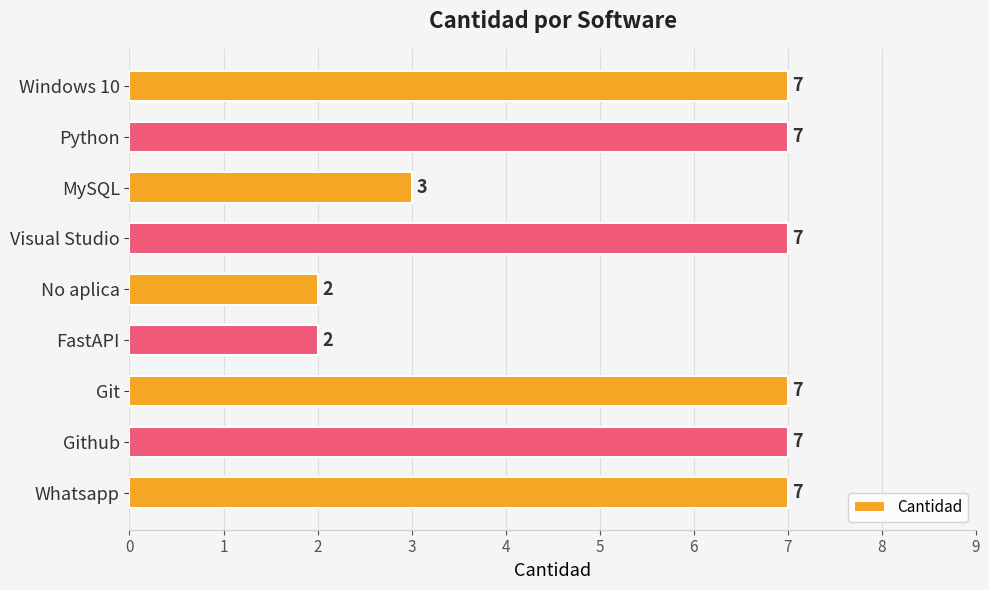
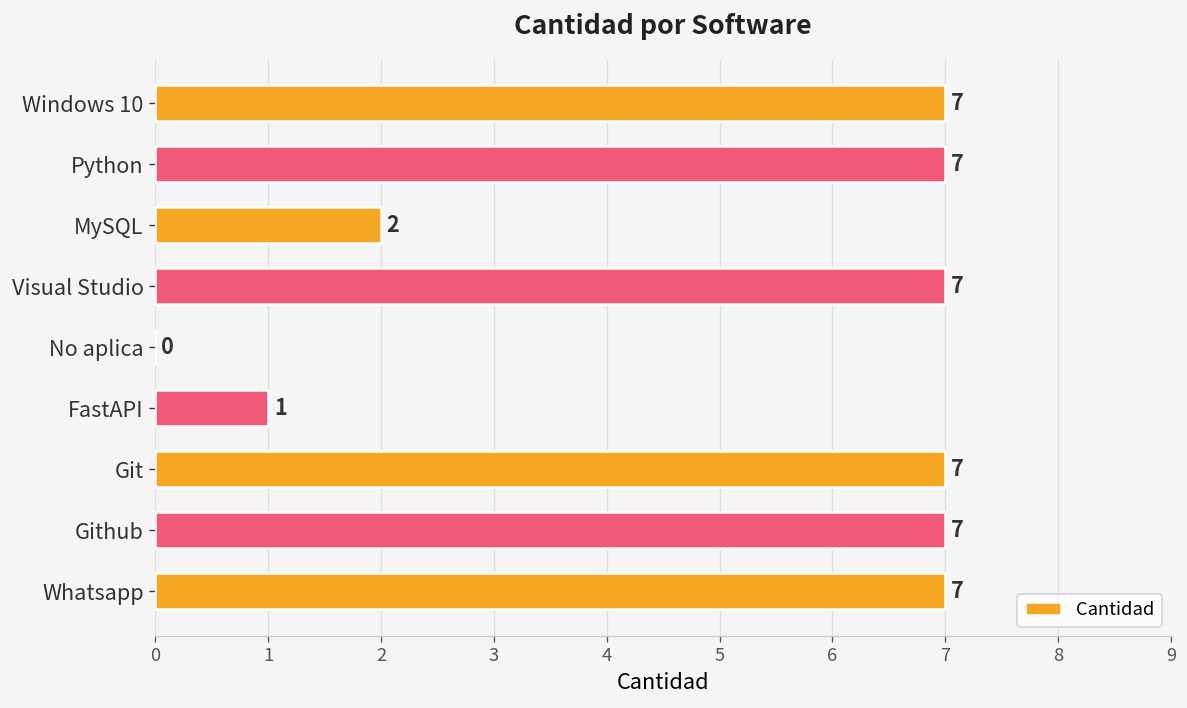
  {
    "Windows 10": 7,
    "Python": 7,
-   "MySQL": 3,
+   "MySQL": 2,
    "Visual Studio": 7,
-   "No aplica": 2,
-   "FastAPI": 2,
+   "No aplica": 0,
+   "FastAPI": 1,
    "Git": 7,
    "Github": 7,
    "Whatsapp": 7
  }
